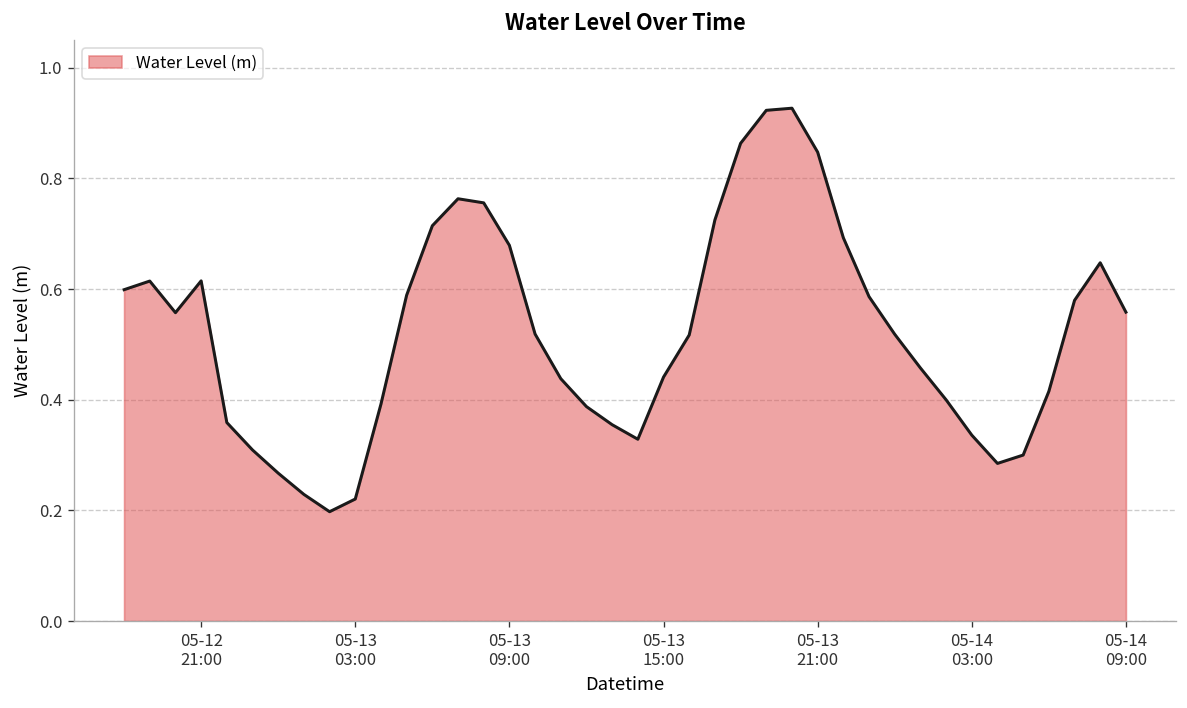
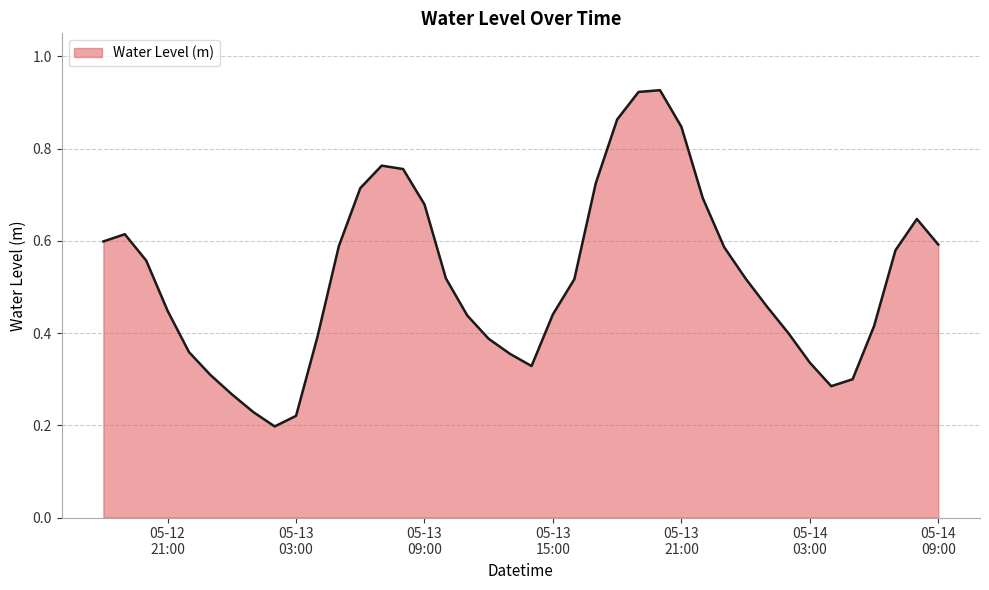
  {
-   "05-12 21:00": 0.61,
+   "05-12 21:00": 0.45,
    "05-13 03:00": 0.22,
    "05-13 09:00": 0.68,
    "05-13 15:00": 0.44,
    "05-13 21:00": 0.85,
    "05-14 03:00": 0.34,
-   "05-14 09:00": 0.56
+   "05-14 09:00": 0.59
  }
